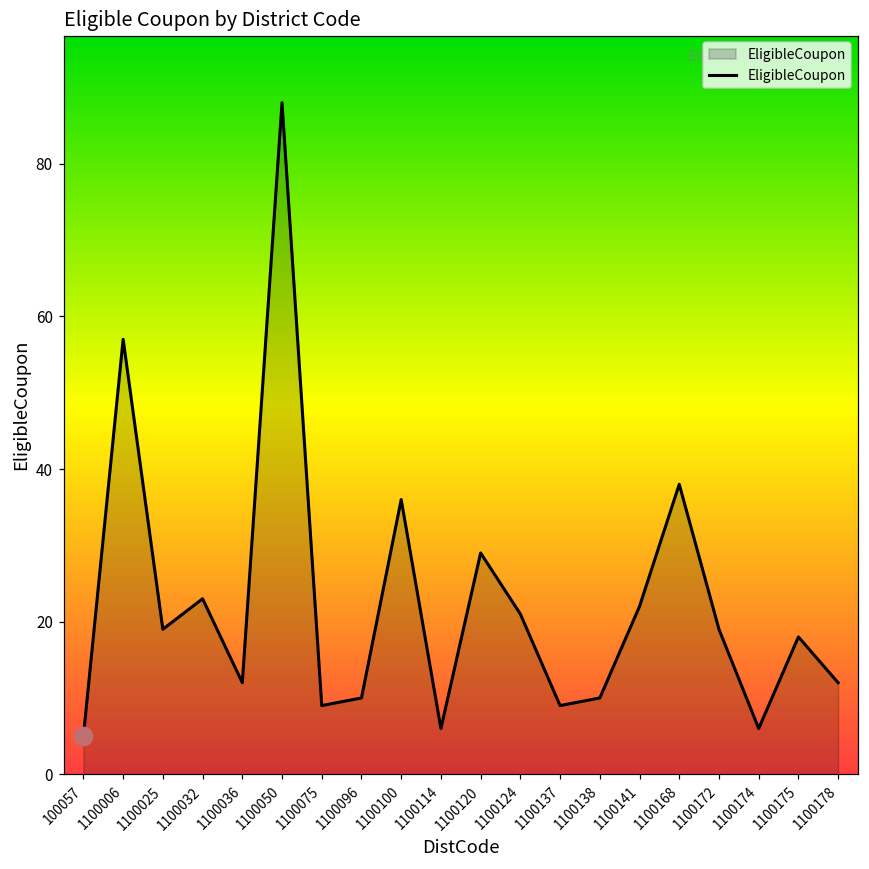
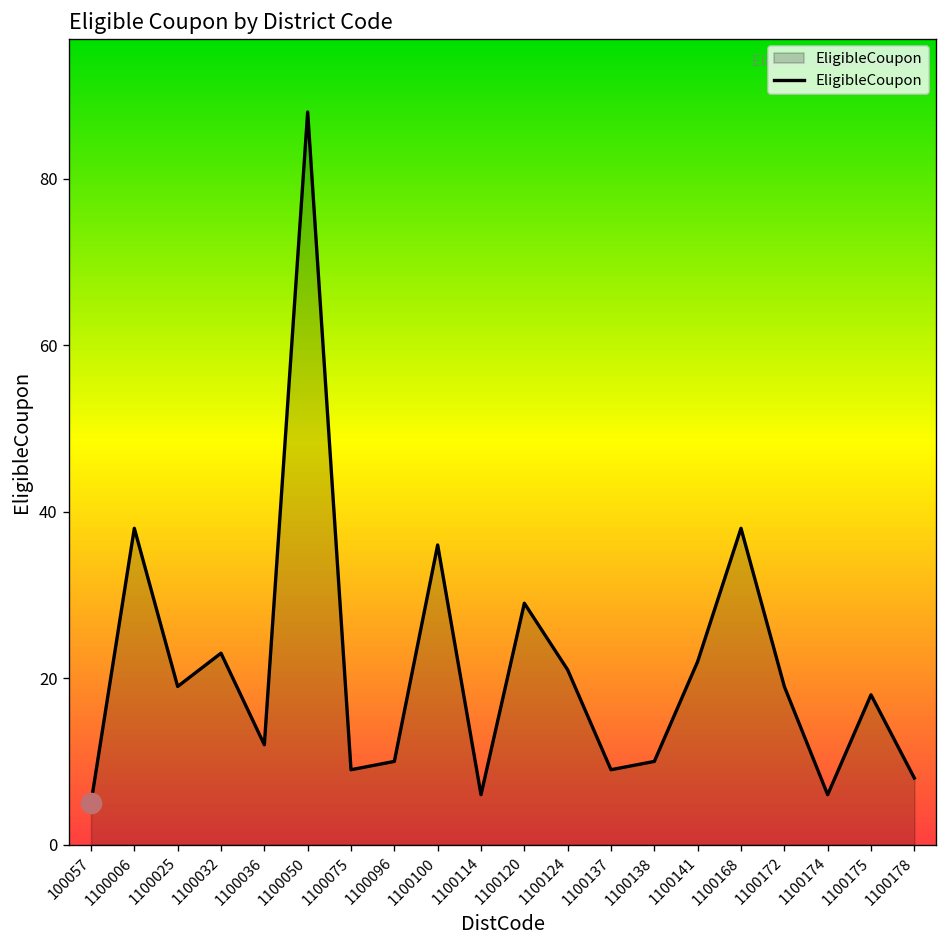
  {
    "EligibleCoupon": {
-     "1100006": 57,
+     "1100006": 38,
      "1100025": 19,
      "1100032": 23,
      "1100036": 12,
      "1100050": 88,
      "1100075": 9,
      "1100096": 10,
      "1100100": 36,
      "1100114": 6,
      "1100120": 29,
      "1100124": 21,
      "1100137": 9,
      "1100138": 10,
      "1100141": 22,
      "1100168": 38,
      "1100172": 19,
      "1100174": 6,
      "1100175": 18,
-     "1100178": 12
+     "1100178": 8
    }
  }
